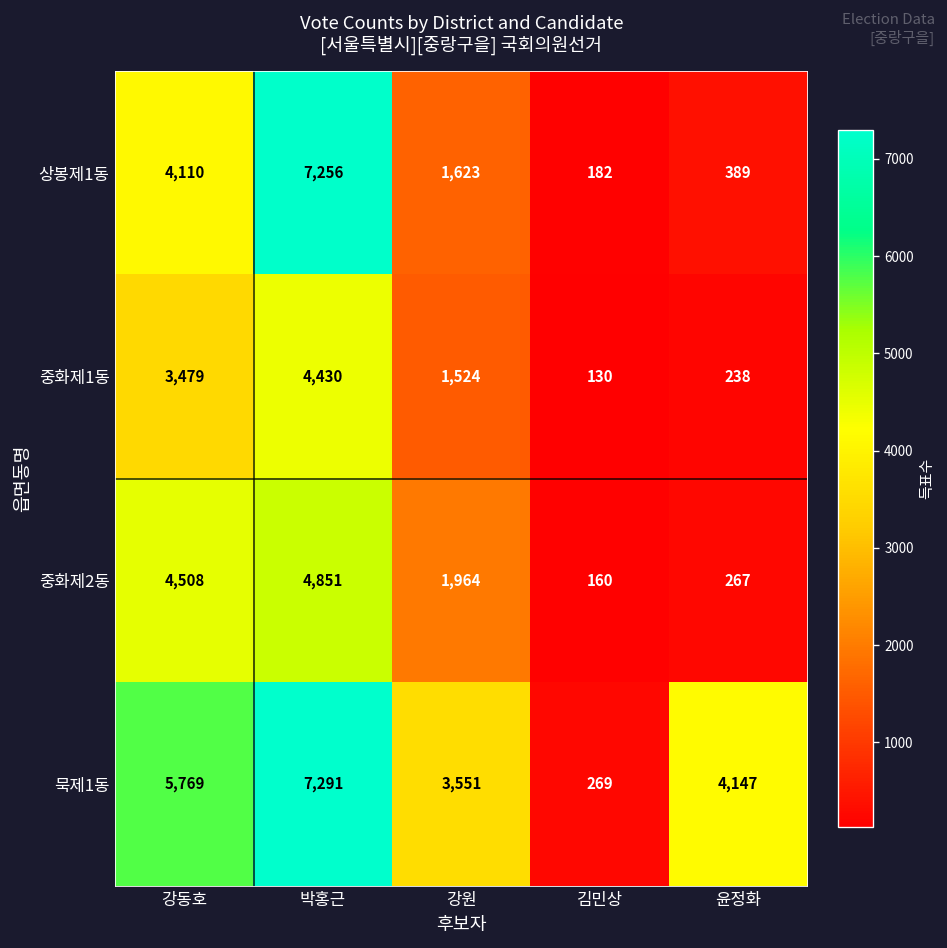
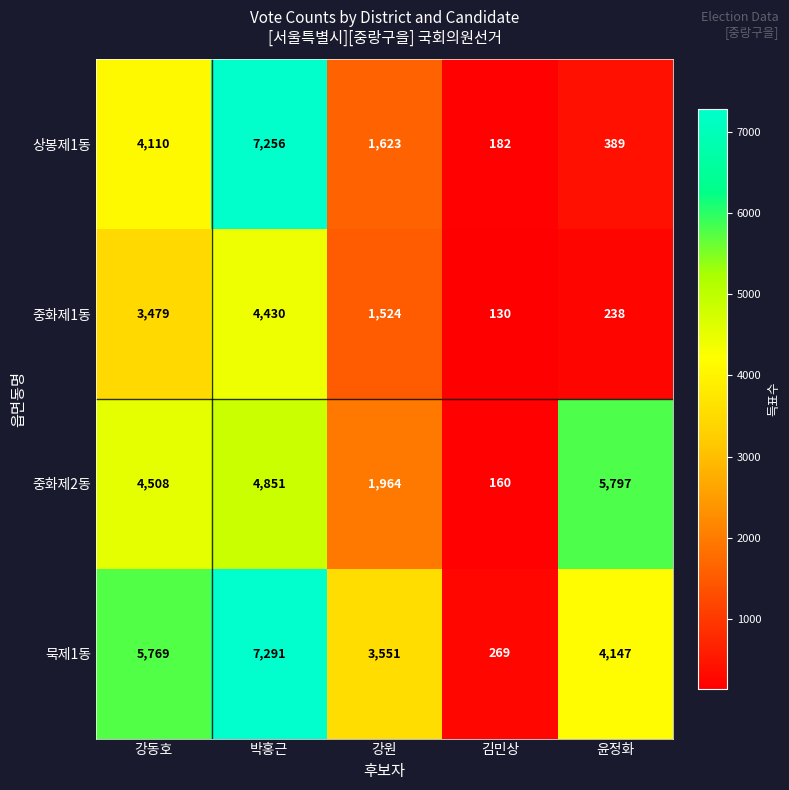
  {
    "상봉제1동": {
      "강동호": "4,110",
      "박홍근": "7,256",
      "강원": "1,623",
      "김민상": "182",
      "윤정화": "389"
    },
    "중화제1동": {
      "강동호": "3,479",
      "박홍근": "4,430",
      "강원": "1,524",
      "김민상": "130",
      "윤정화": "238"
    },
    "중화제2동": {
      "강동호": "4,508",
      "박홍근": "4,851",
      "강원": "1,964",
      "김민상": "160",
-     "윤정화": "267"
+     "윤정화": "5,797"
    },
    "묵제1동": {
      "강동호": "5,769",
      "박홍근": "7,291",
      "강원": "3,551",
      "김민상": "269",
      "윤정화": "4,147"
    }
  }
